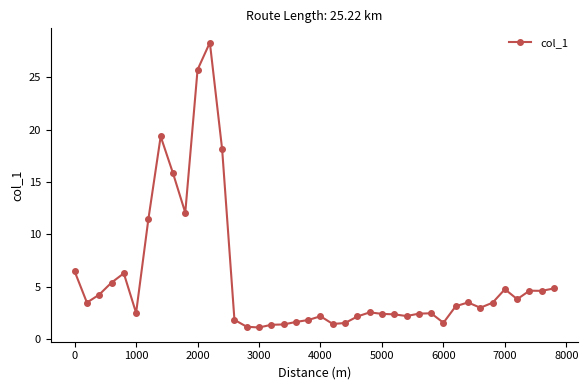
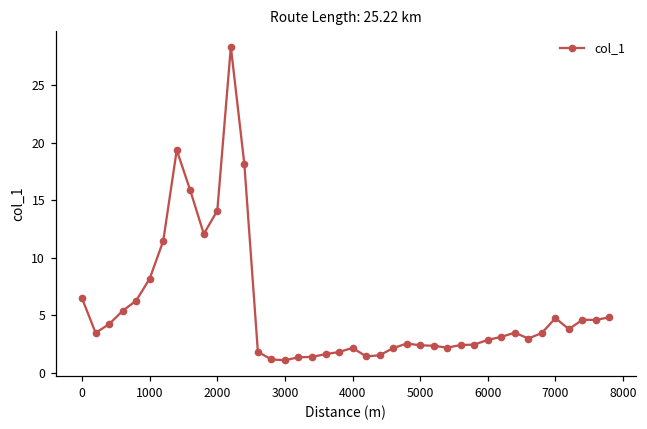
  {
    "0": 6.5,
-   "1000": 2.5,
-   "2000": 25.7,
+   "1000": 8.2,
+   "2000": 14.1,
    "3000": 1.1,
    "4000": 2.2,
    "5000": 2.4,
-   "6000": 1.5,
+   "6000": 2.9,
    "7000": 4.8
  }
